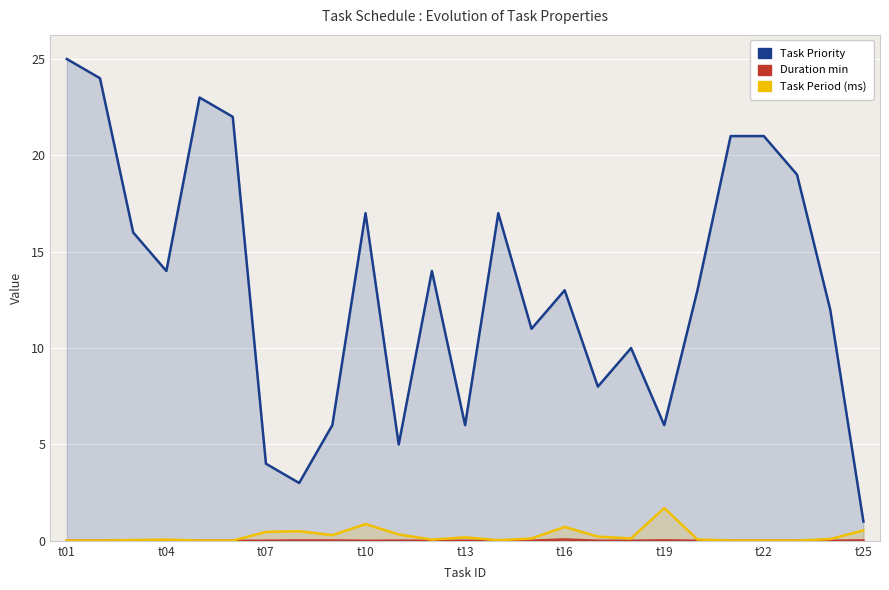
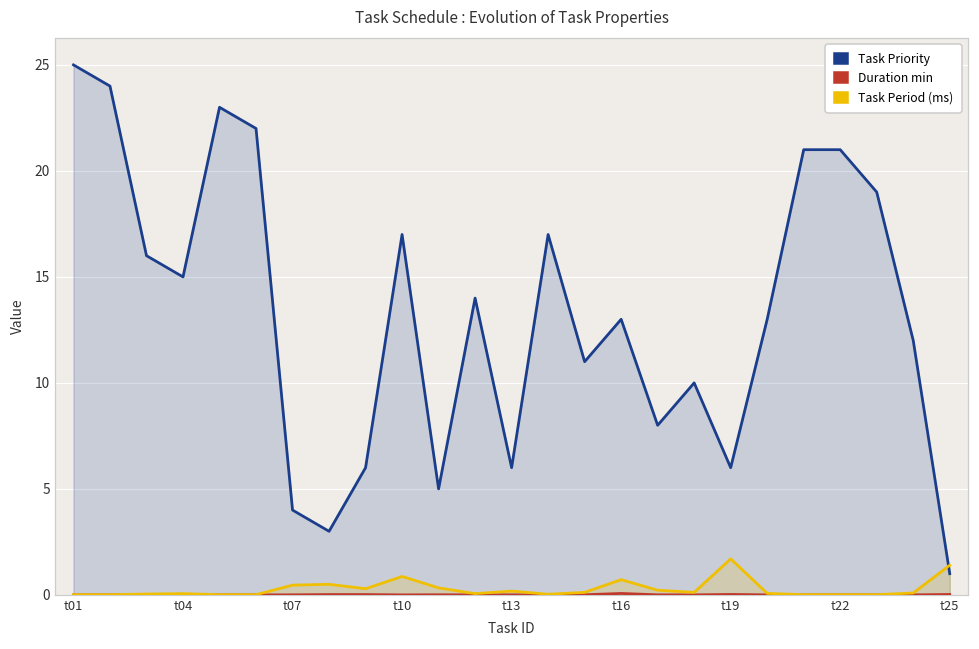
  {
    "Task Priority": {
      "t01": 25,
-     "t04": 14,
+     "t04": 15,
      "t07": 4,
      "t10": 17,
      "t13": 6,
      "t16": 13,
      "t19": 6,
      "t22": 21,
      "t25": 1
    },
    "Duration min": {
      "t07": 0.0,
      "t10": 0.0,
      "t13": 0.0,
      "t16": 0.1,
      "t19": 0.0,
      "t25": 0.0
    },
    "Task Period (ms)": {
      "t07": 0.5,
      "t10": 0.9,
      "t13": 0.2,
      "t16": 0.7,
      "t19": 1.7,
-     "t25": 0.5
+     "t25": 1.4
    }
  }
